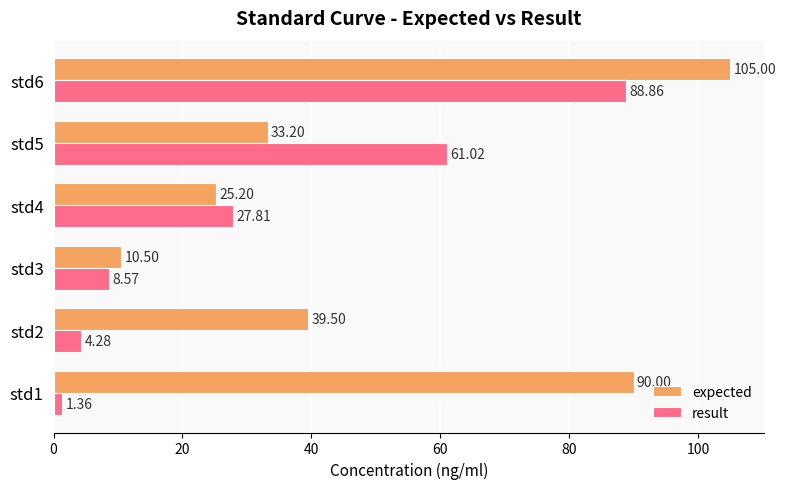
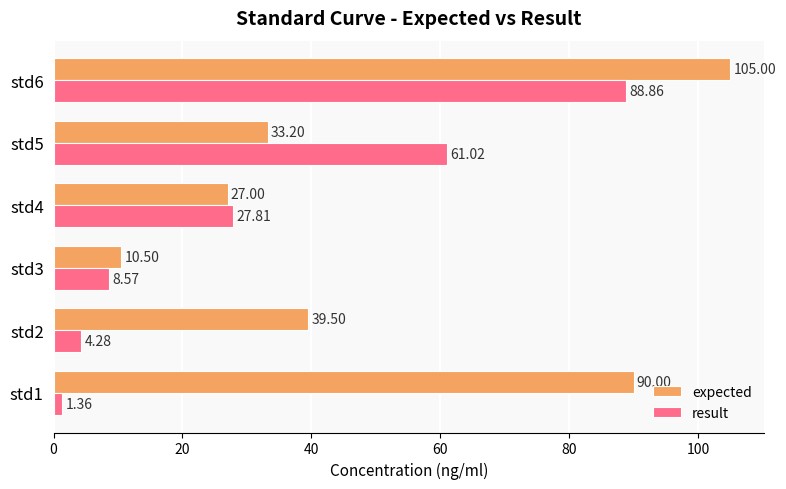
  {
    "expected": {
      "std6": 105.00,
      "std5": 33.20,
-     "std4": 25.20,
+     "std4": 27.00,
      "std3": 10.50,
      "std2": 39.50,
      "std1": 90.00
    },
    "result": {
      "std6": 88.86,
      "std5": 61.02,
      "std4": 27.81,
      "std3": 8.57,
      "std2": 4.28,
      "std1": 1.36
    }
  }
